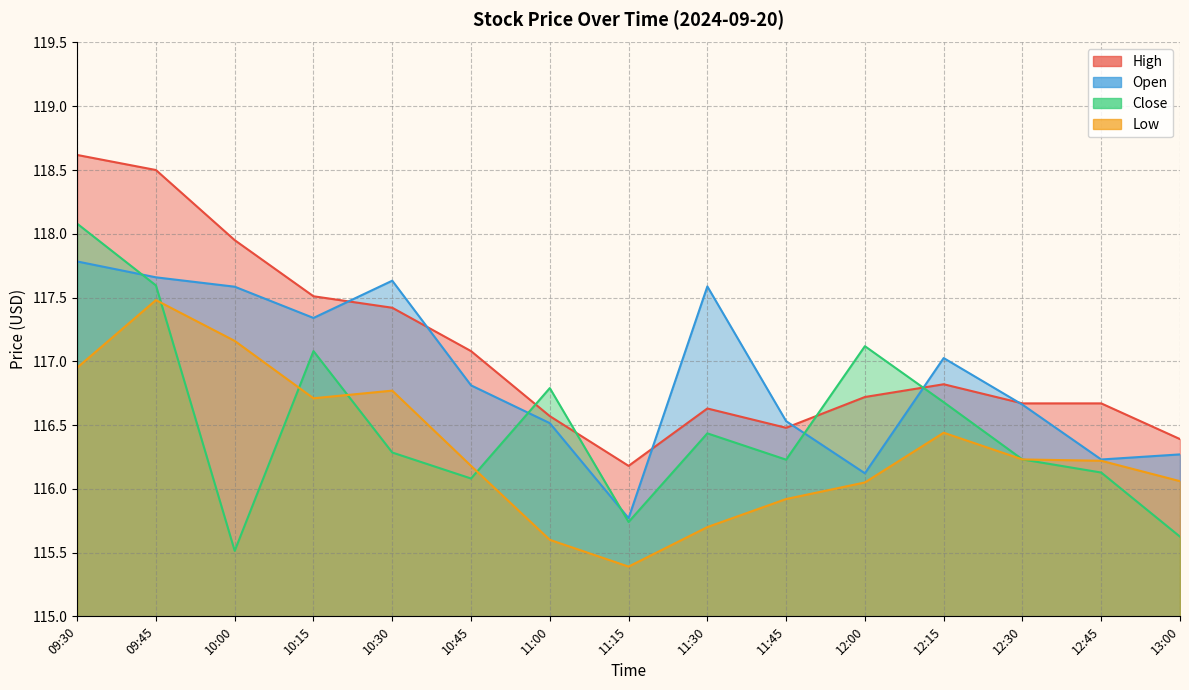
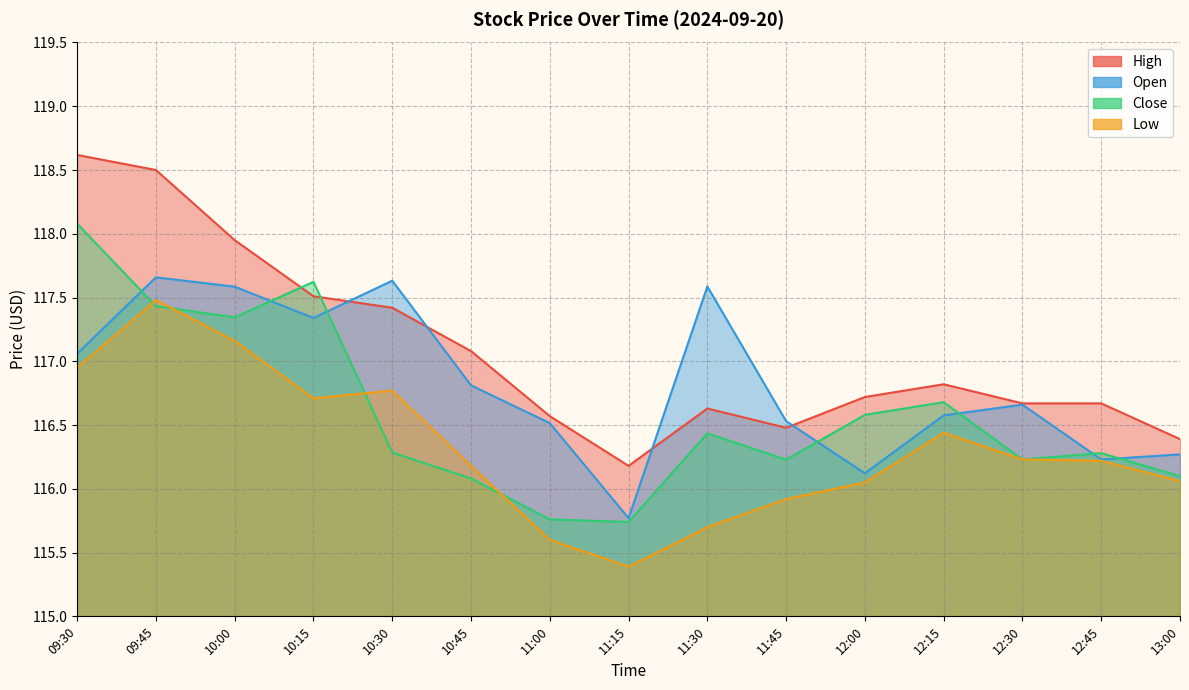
  {
    "Open": {
-     "09:30": 117.78,
+     "09:30": 117.06,
      "09:45": 117.66,
      "10:00": 117.58,
      "10:15": 117.34,
      "10:30": 117.63,
      "10:45": 116.81,
      "11:00": 116.51,
      "11:15": 115.77,
      "11:30": 117.59,
      "11:45": 116.53,
      "12:00": 116.12,
-     "12:15": 117.03,
+     "12:15": 116.58,
      "13:00": 116.27
    },
    "Close": {
      "09:30": 118.08,
-     "09:45": 117.60,
-     "10:00": 115.51,
-     "10:15": 117.08,
+     "09:45": 117.43,
+     "10:00": 117.35,
+     "10:15": 117.62,
      "10:30": 116.28,
      "10:45": 116.08,
-     "11:00": 116.79,
+     "11:00": 115.76,
      "11:15": 115.74,
      "11:30": 116.43,
      "11:45": 116.23,
-     "12:00": 117.12,
+     "12:00": 116.58,
      "12:15": 116.68,
-     "12:45": 116.13,
-     "13:00": 115.62
+     "12:45": 116.28,
+     "13:00": 116.10
    }
  }
